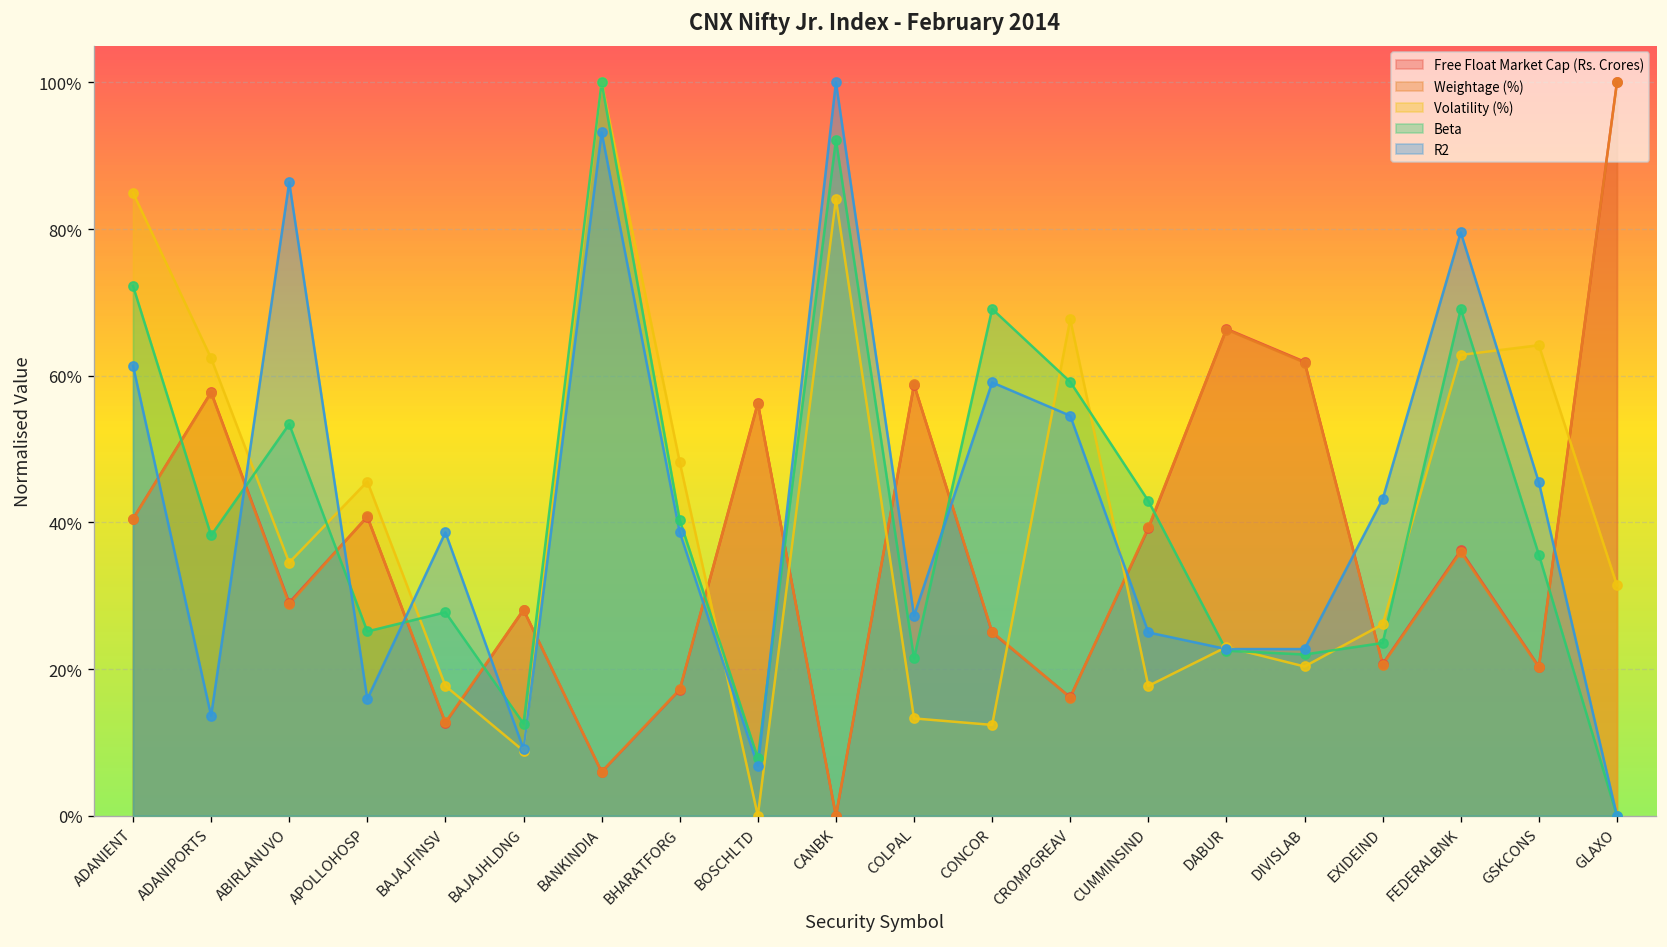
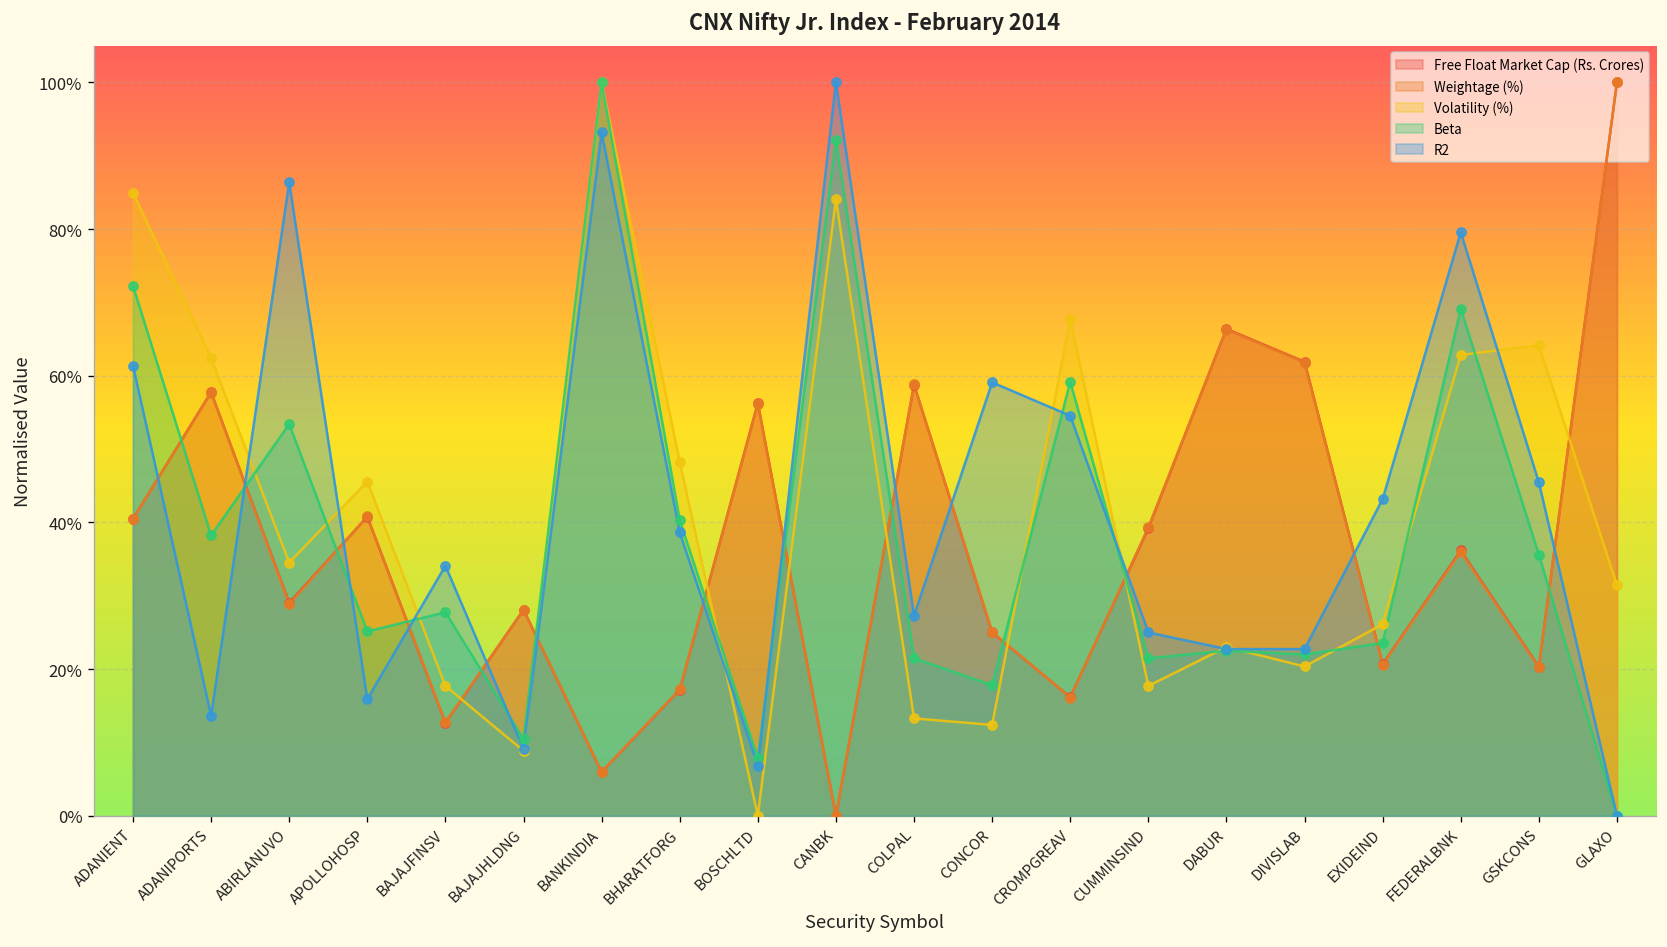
  {
    "Beta": {
      "ADANIENT": "72%",
      "ADANIPORTS": "38%",
      "ABIRLANUVO": "53%",
      "APOLLOHOSP": "25%",
      "BAJAJFINSV": "28%",
-     "BAJAJHLDNG": "13%",
+     "BAJAJHLDNG": "10%",
      "BHARATFORG": "40%",
      "BOSCHLTD": "8%",
      "CANBK": "92%",
      "COLPAL": "21%",
-     "CONCOR": "69%",
+     "CONCOR": "18%",
      "CROMPGREAV": "59%",
-     "CUMMINSIND": "43%",
+     "CUMMINSIND": "21%",
      "DIVISLAB": "22%",
      "EXIDEIND": "24%",
      "FEDERALBNK": "69%",
      "GSKCONS": "36%"
    },
    "R2": {
      "ADANIENT": "61%",
      "ADANIPORTS": "14%",
      "ABIRLANUVO": "86%",
      "APOLLOHOSP": "16%",
-     "BAJAJFINSV": "39%",
+     "BAJAJFINSV": "34%",
      "BANKINDIA": "93%",
      "BHARATFORG": "39%",
      "BOSCHLTD": "7%",
      "CANBK": "100%",
      "COLPAL": "27%",
      "CONCOR": "59%",
      "CROMPGREAV": "55%",
      "CUMMINSIND": "25%",
      "DIVISLAB": "23%",
      "EXIDEIND": "43%",
      "FEDERALBNK": "80%",
      "GSKCONS": "45%"
    }
  }
